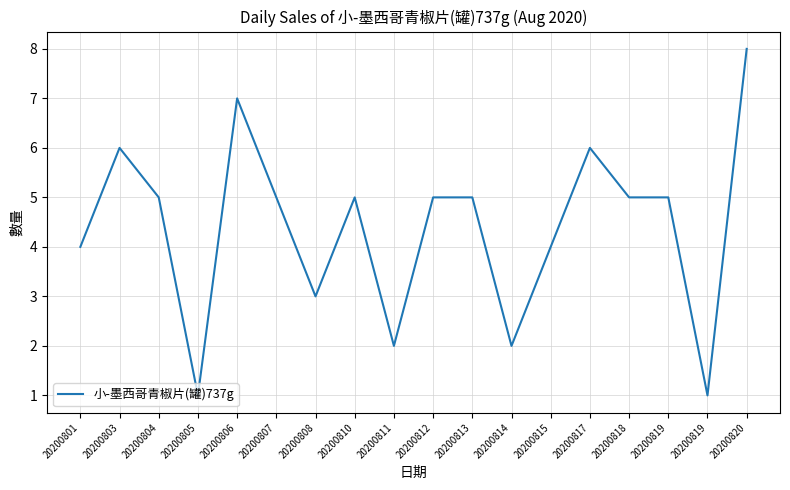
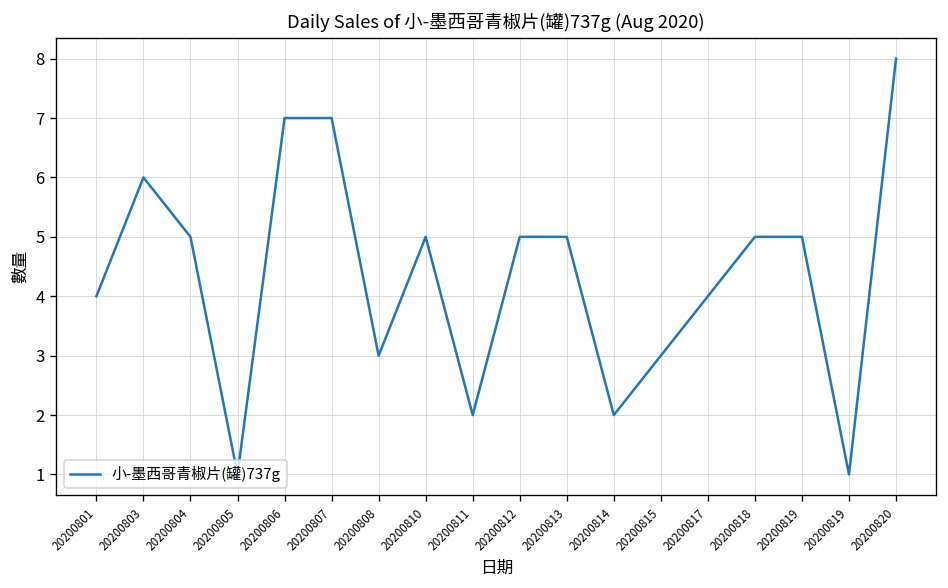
  {
    "20200801": 4,
    "20200803": 6,
    "20200804": 5,
    "20200806": 7,
-   "20200807": 5,
+   "20200807": 7,
    "20200808": 3,
    "20200810": 5,
    "20200811": 2,
    "20200812": 5,
    "20200813": 5,
    "20200814": 2,
-   "20200815": 4,
-   "20200817": 6,
+   "20200815": 3,
+   "20200817": 4,
    "20200818": 5,
    "20200820": 8
  }
